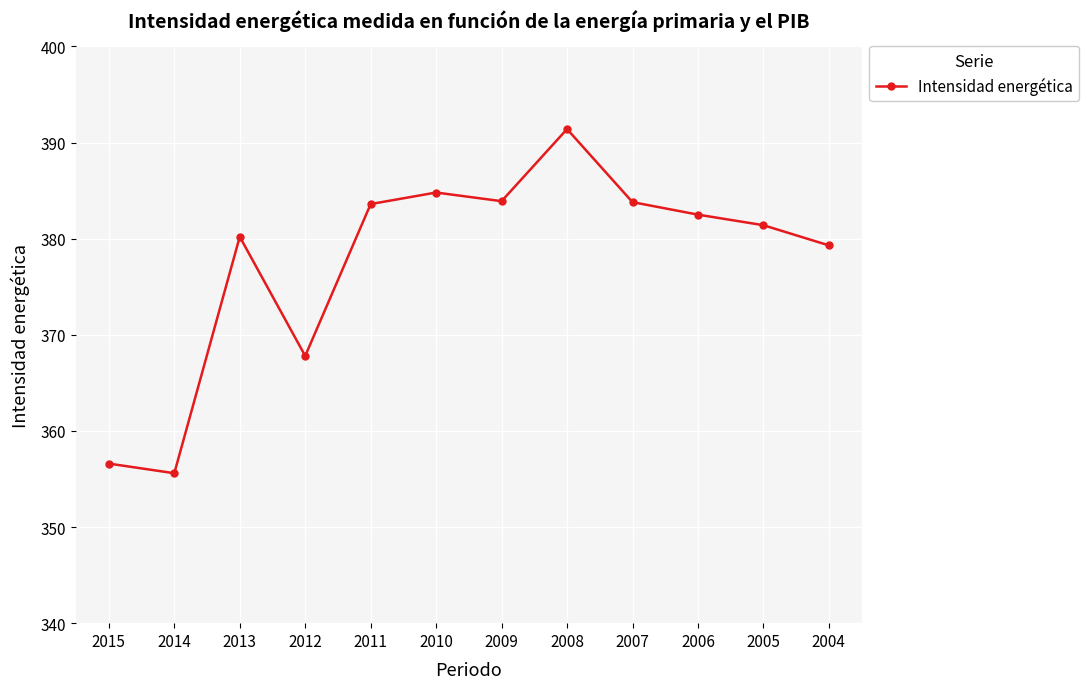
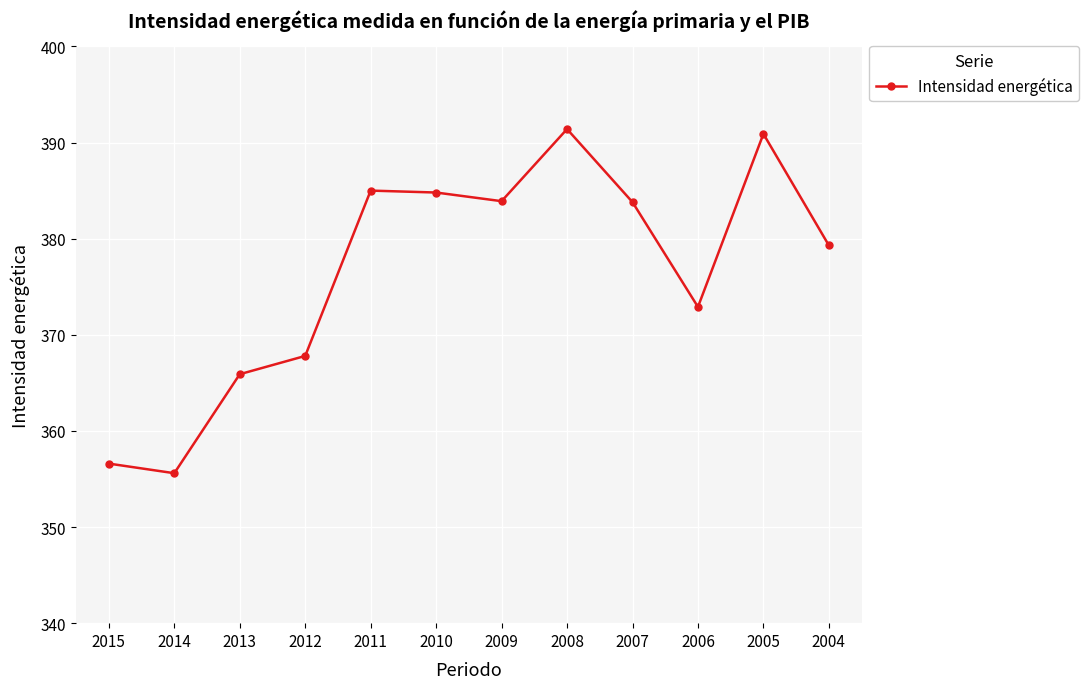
  {
    "2015": 357,
    "2014": 356,
-   "2013": 380,
+   "2013": 366,
    "2012": 368,
-   "2011": 384,
+   "2011": 385,
    "2010": 385,
    "2009": 384,
    "2008": 391,
    "2007": 384,
-   "2006": 383,
-   "2005": 381,
+   "2006": 373,
+   "2005": 391,
    "2004": 379
  }
